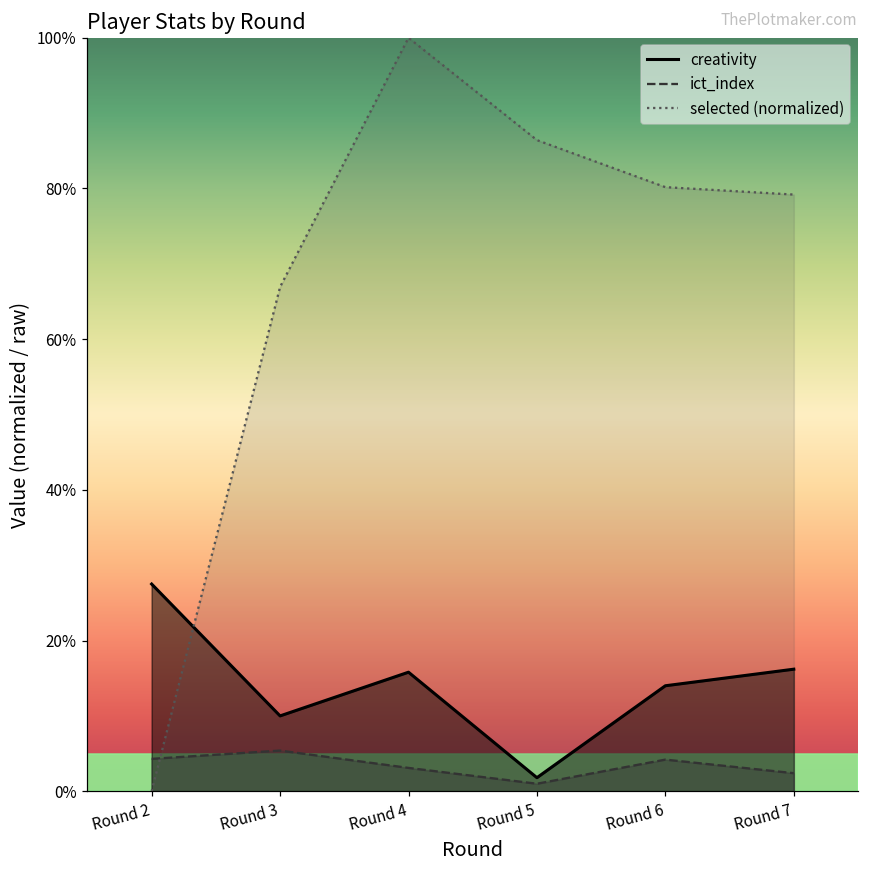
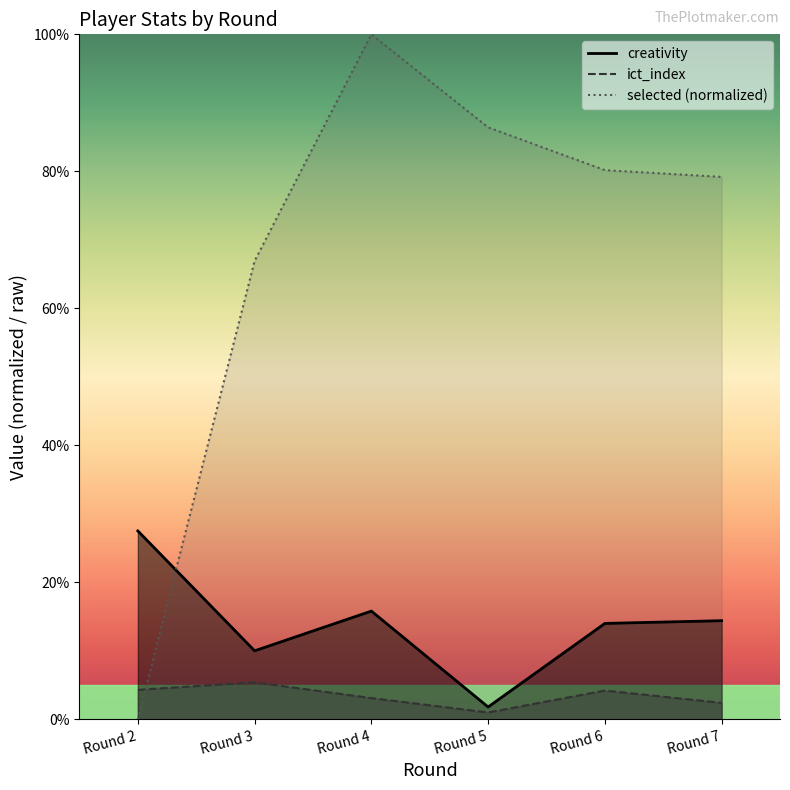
  {
    "creativity": {
      "Round 2": "28%",
      "Round 3": "10%",
      "Round 4": "16%",
      "Round 6": "14%",
-     "Round 7": "16%"
+     "Round 7": "14%"
    }
  }
